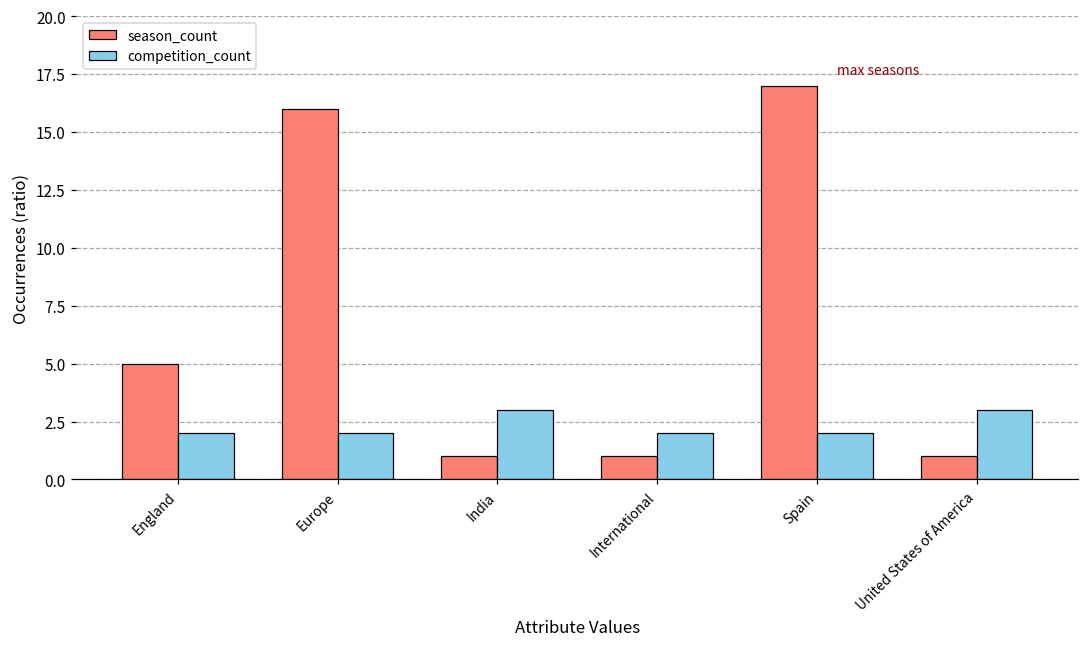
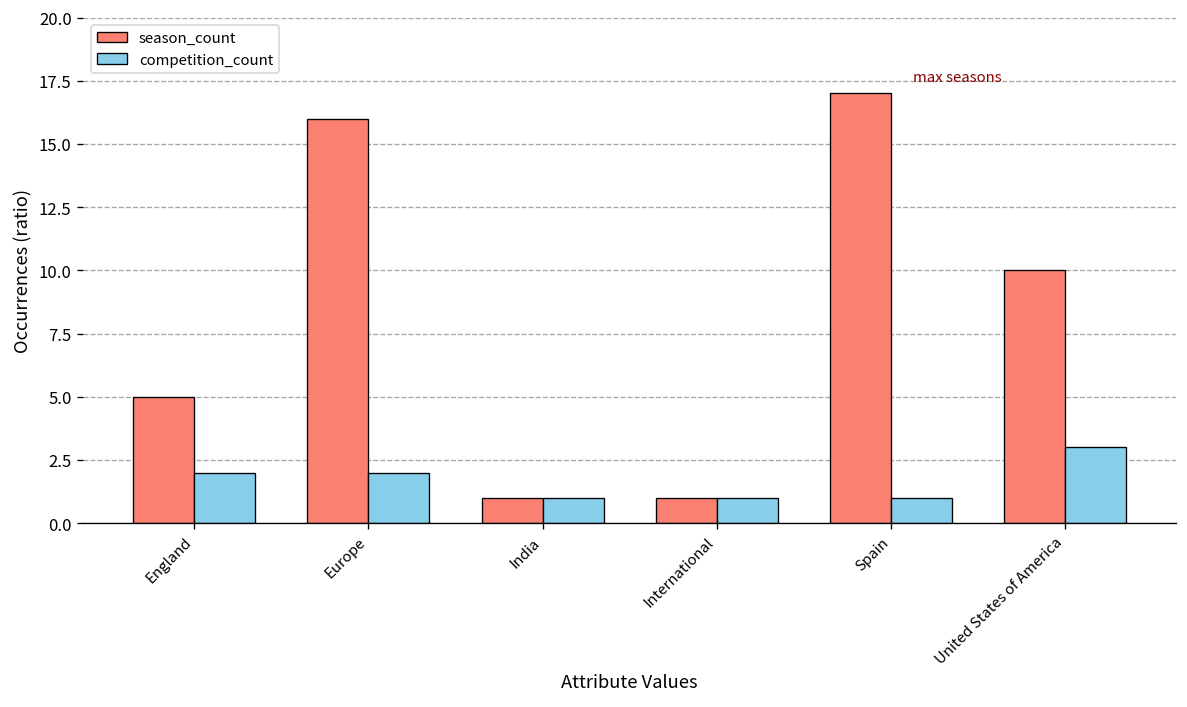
  {
    "season_count": {
      "England": 5,
      "Europe": 16,
      "India": 1,
      "International": 1,
      "Spain": 17,
-     "United States of America": 1
+     "United States of America": 10
    },
    "competition_count": {
      "England": 2,
      "Europe": 2,
-     "India": 3,
-     "International": 2,
-     "Spain": 2,
+     "India": 1,
+     "International": 1,
+     "Spain": 1,
      "United States of America": 3
    }
  }
